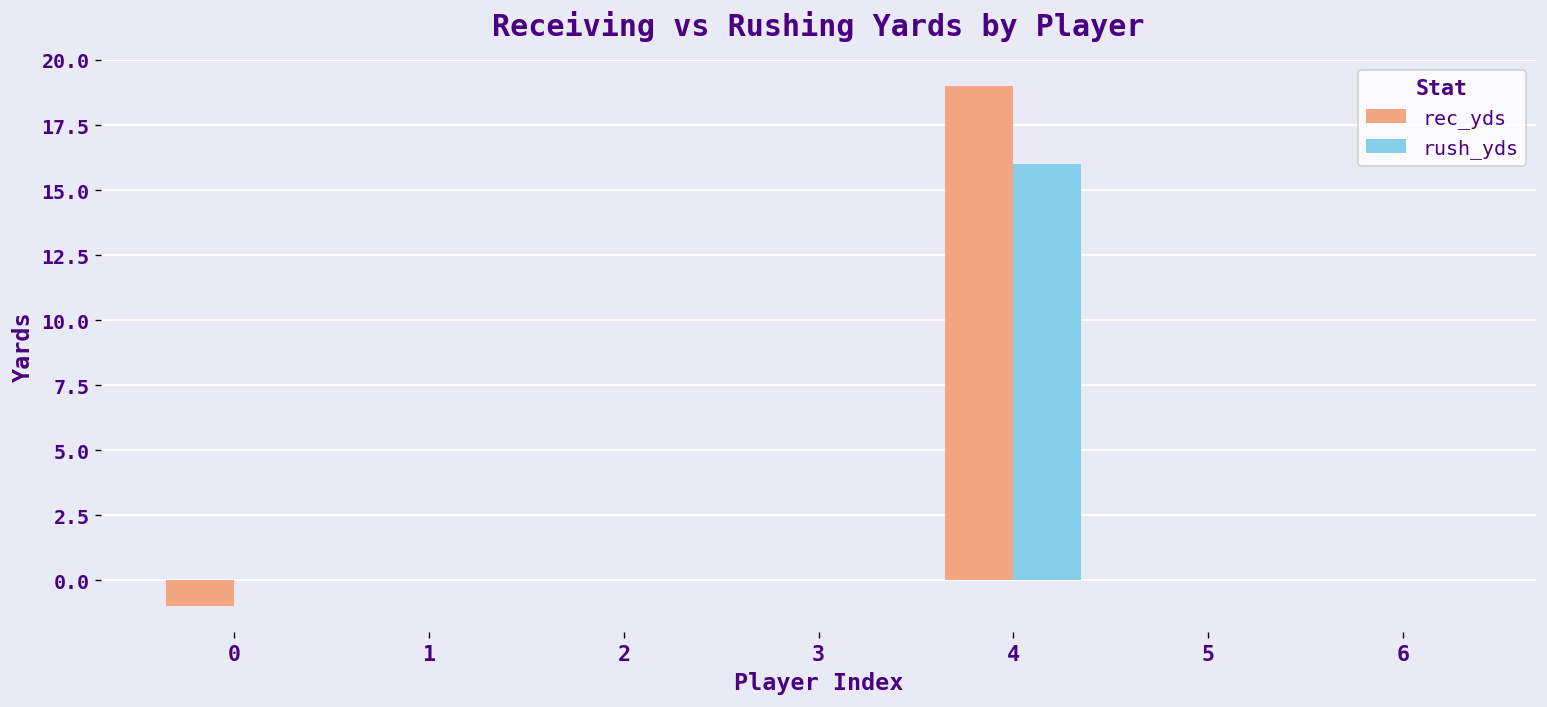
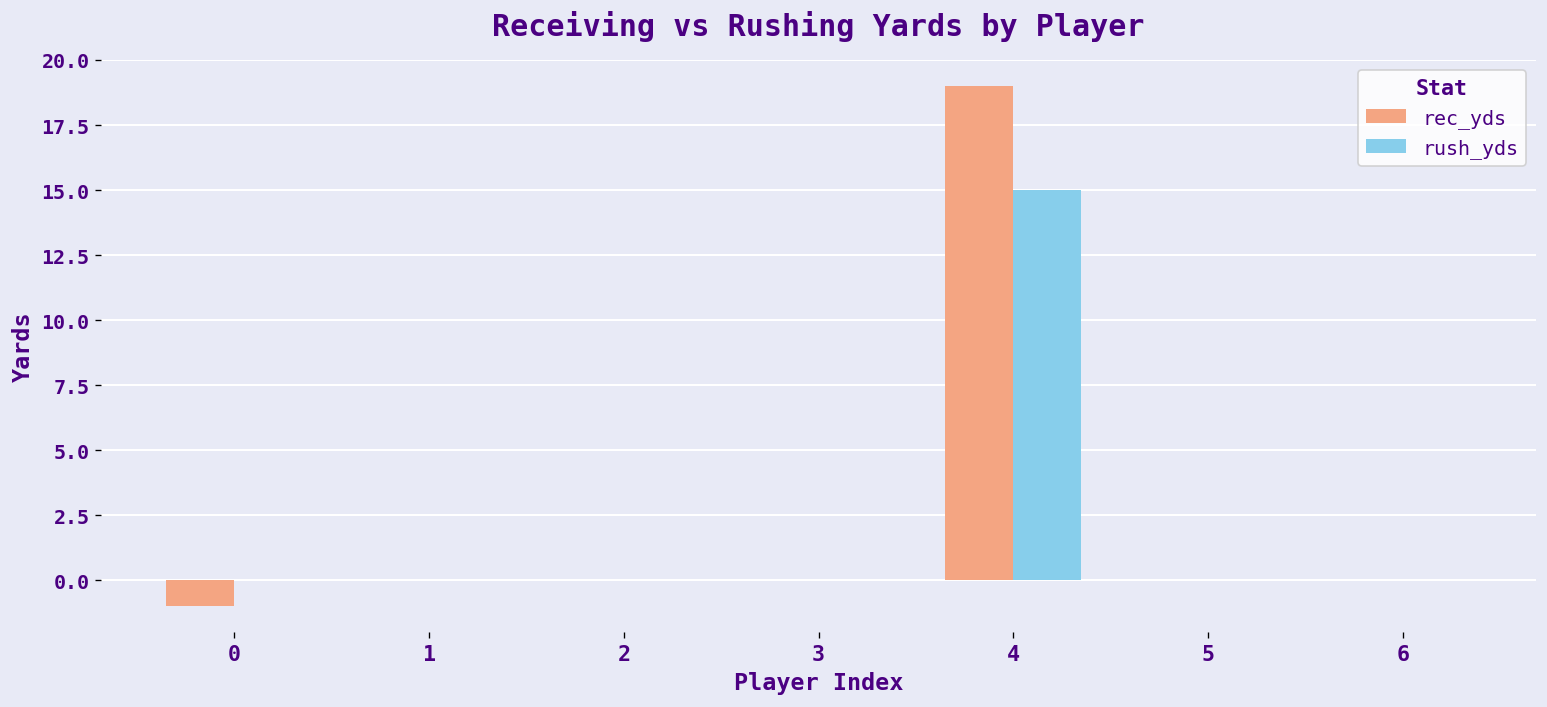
  {
    "rec_yds": {
      "0": -1,
      "1": 0,
      "2": 0,
      "3": 0,
      "4": 19,
      "5": 0,
      "6": 0
    },
    "rush_yds": {
      "0": 0,
      "1": 0,
      "2": 0,
      "3": 0,
-     "4": 16,
+     "4": 15,
      "5": 0,
      "6": 0
    }
  }
